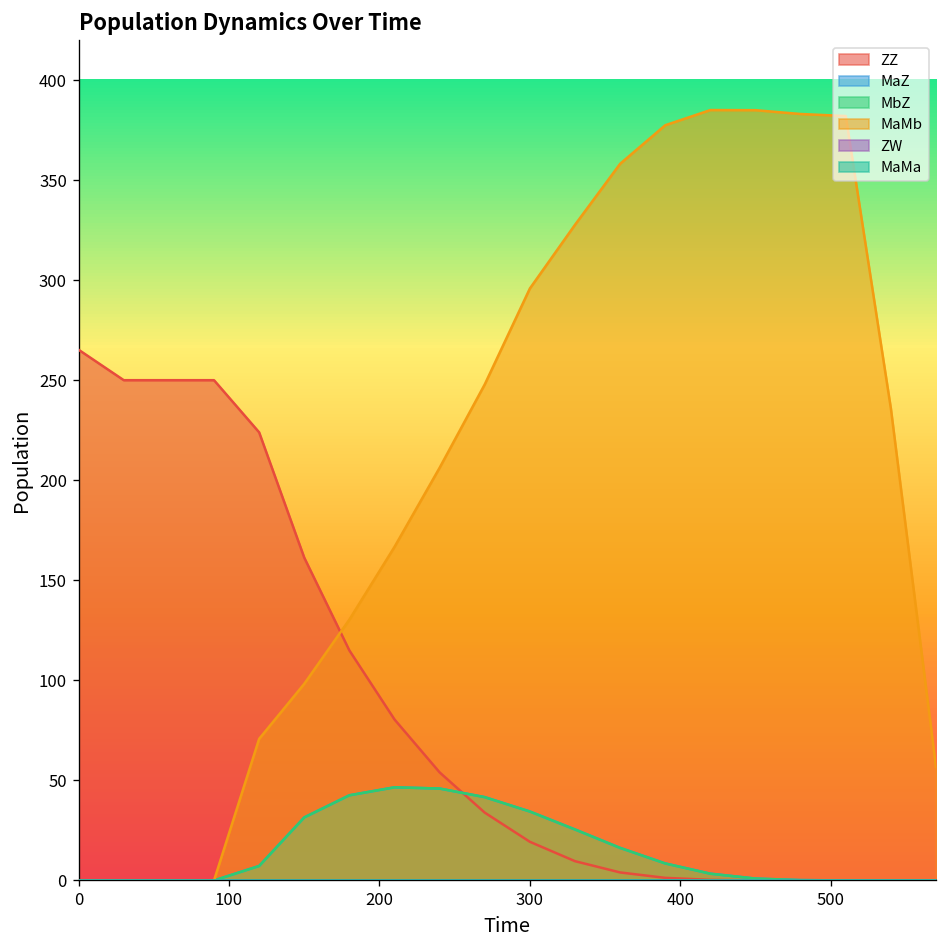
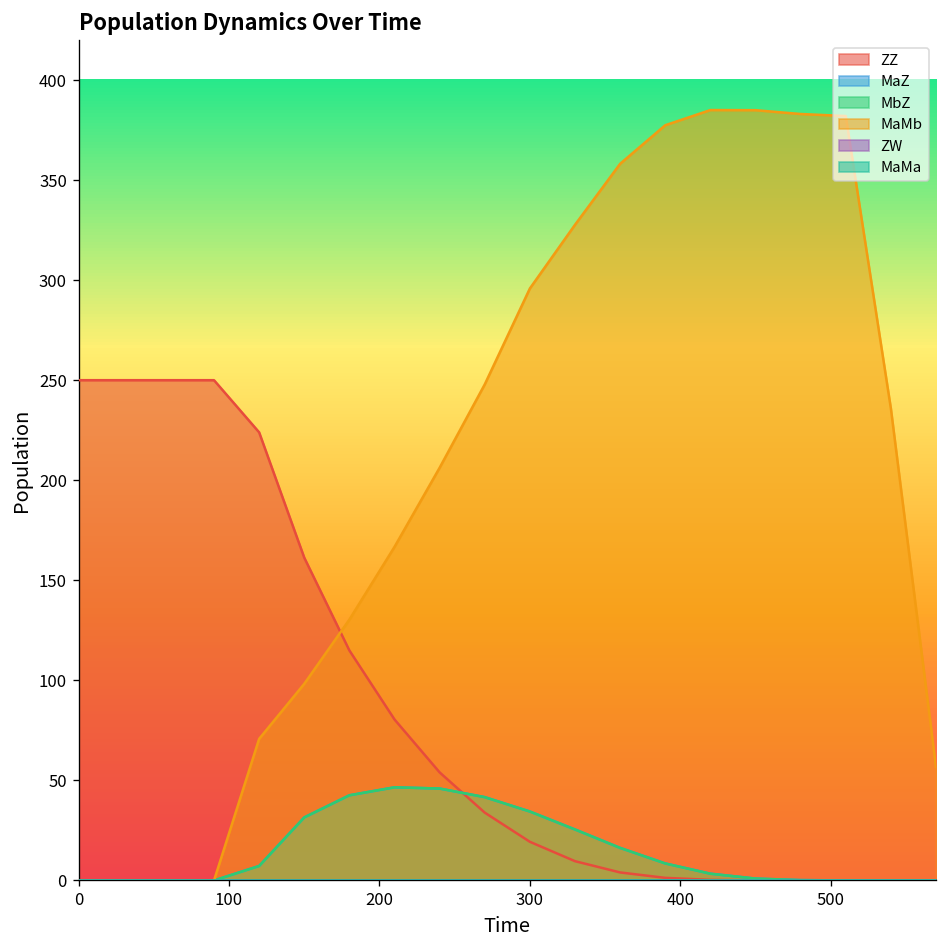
  {
    "ZZ": {
-     "0": 265,
+     "0": 250,
      "300": 19
    },
    "MaMb": {
      "300": 296
    }
  }
